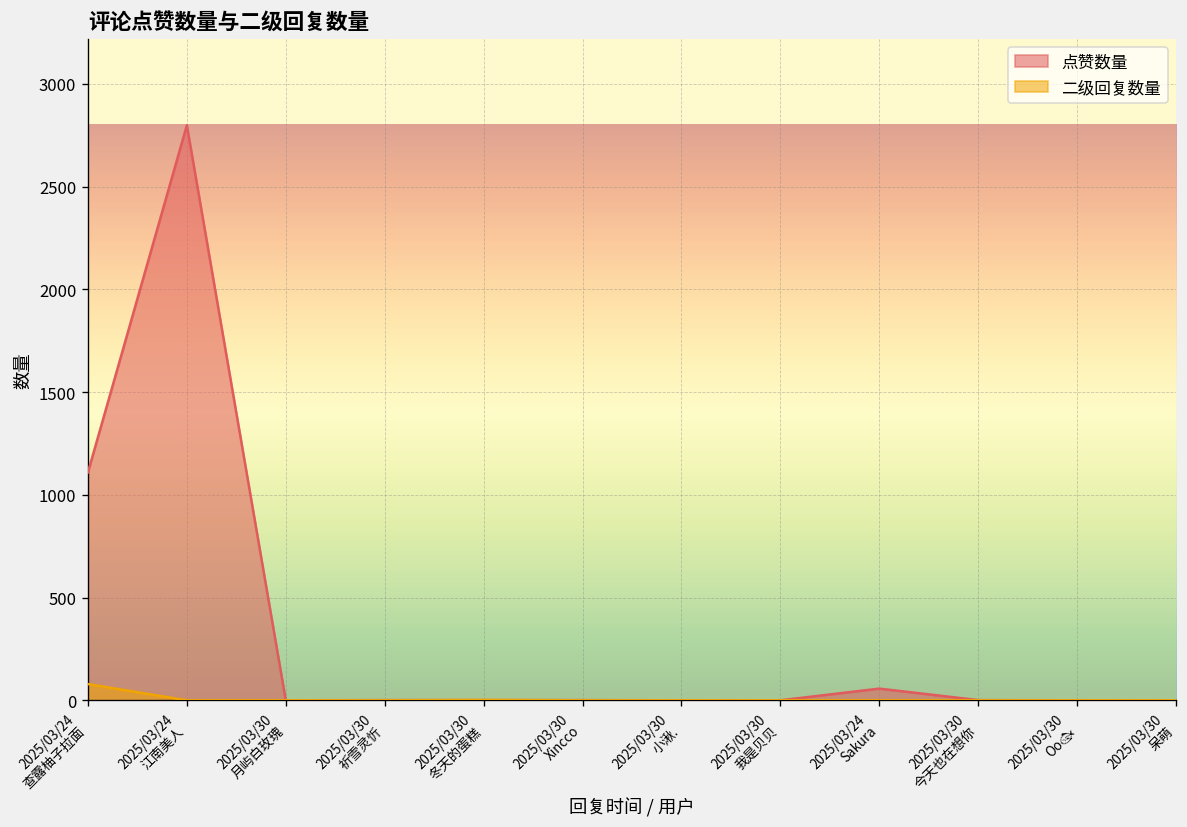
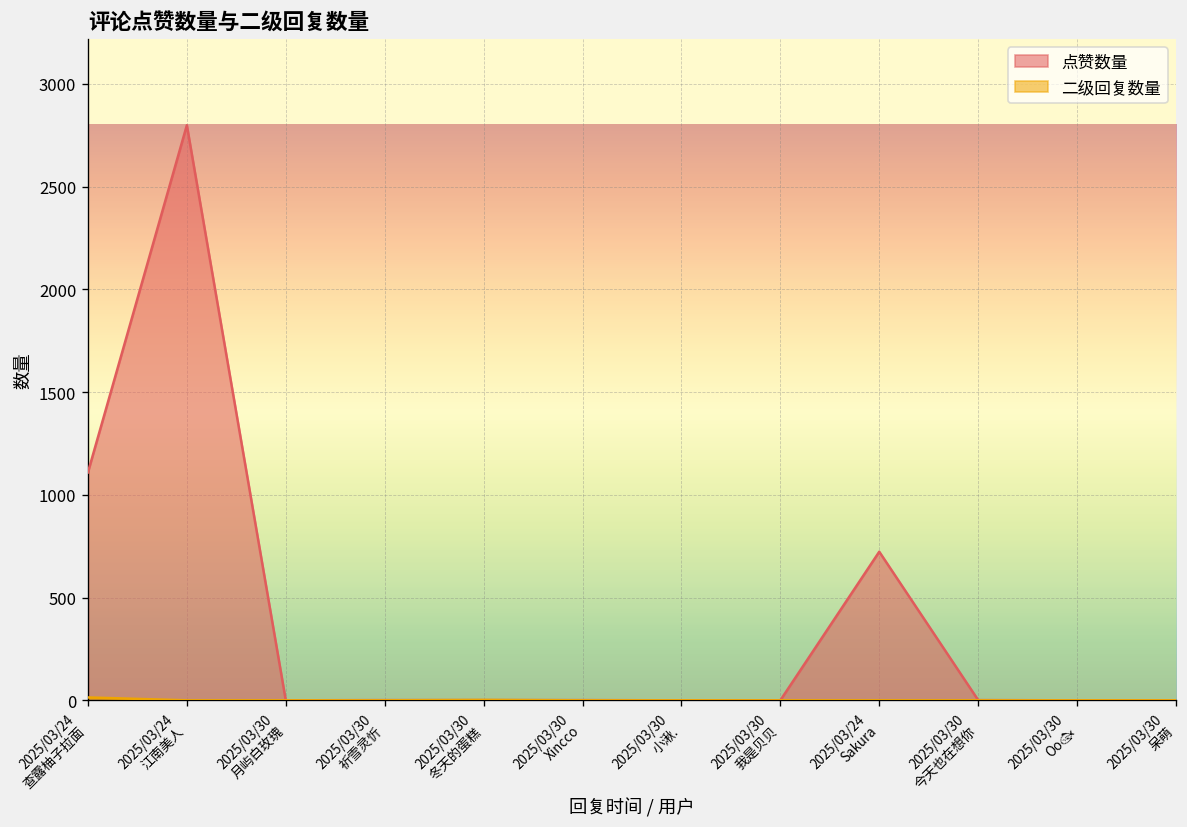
  {
    "点赞数量": {
      "2025/03/24 查露柚子拉面": 1110,
      "2025/03/24 江南美人": 2800,
-     "2025/03/24 Sakura": 60
+     "2025/03/24 Sakura": 720
    },
    "二级回复数量": {
-     "2025/03/24 查露柚子拉面": 80,
+     "2025/03/24 查露柚子拉面": 10,
      "2025/03/24 江南美人": 0,
      "2025/03/24 Sakura": 0
    }
  }
